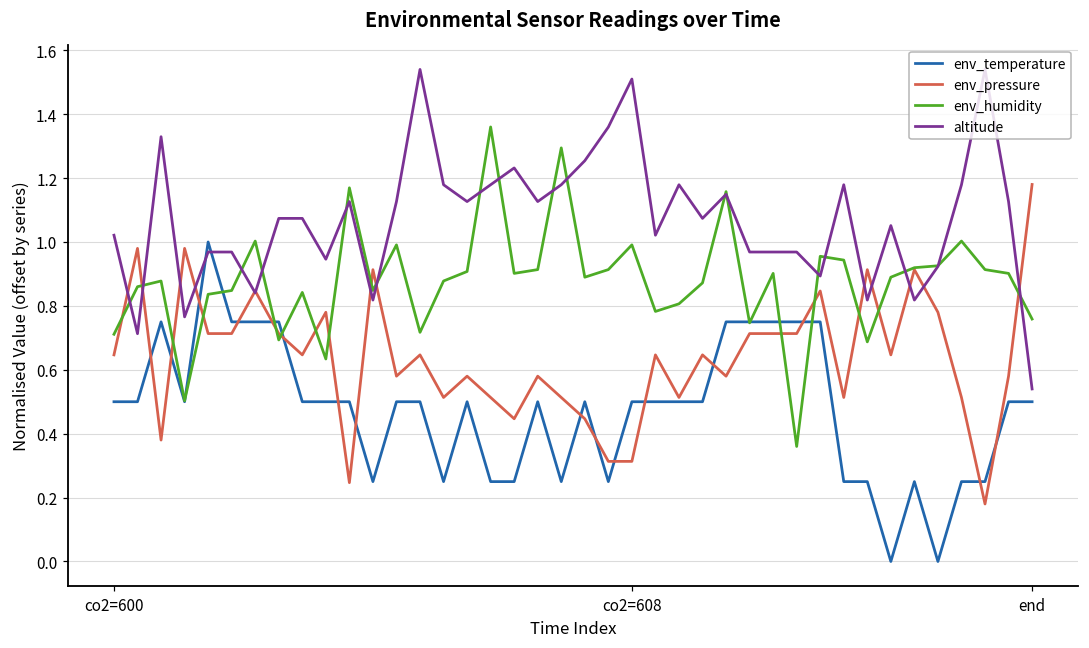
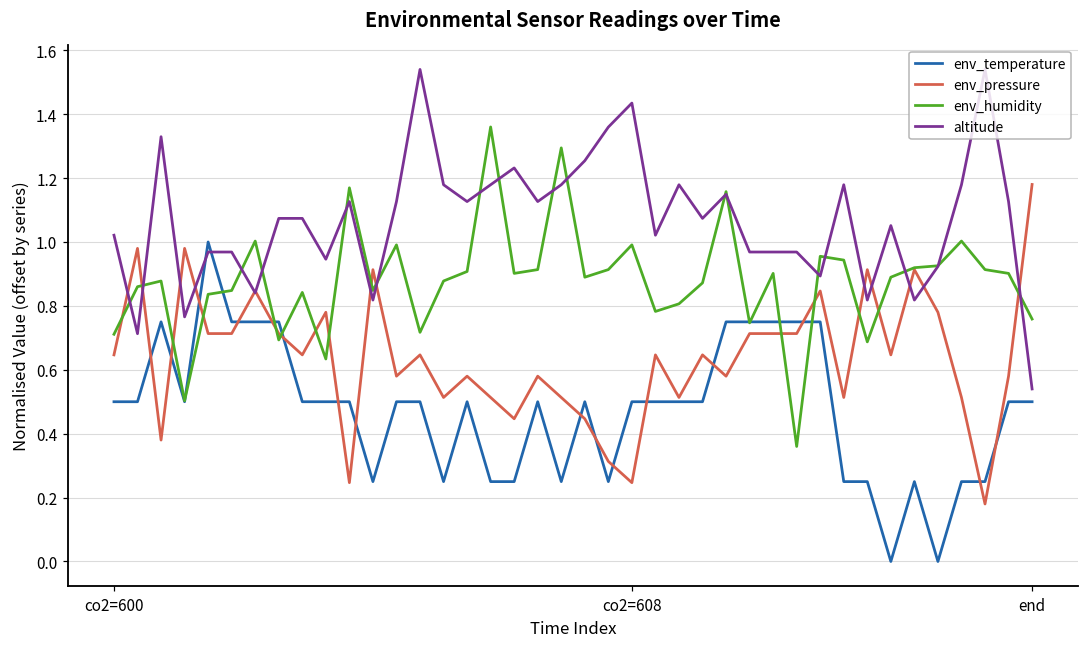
  {
    "env_temperature": {
      "co2=600": 0.50,
      "co2=608": 0.50,
      "end": 0.50
    },
    "env_pressure": {
      "co2=600": 0.65,
-     "co2=608": 0.31,
+     "co2=608": 0.25,
      "end": 1.18
    },
    "env_humidity": {
      "co2=600": 0.71,
      "co2=608": 0.99,
      "end": 0.76
    },
    "altitude": {
      "co2=600": 1.02,
-     "co2=608": 1.51,
+     "co2=608": 1.43,
      "end": 0.54
    }
  }
